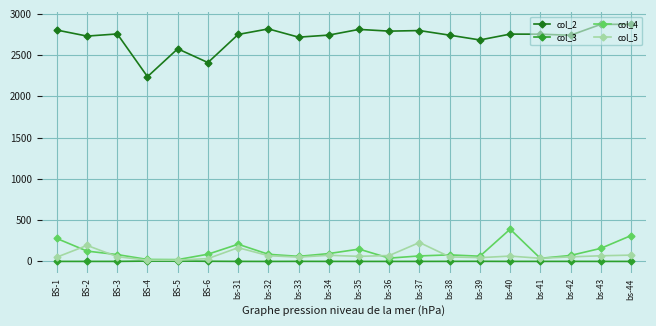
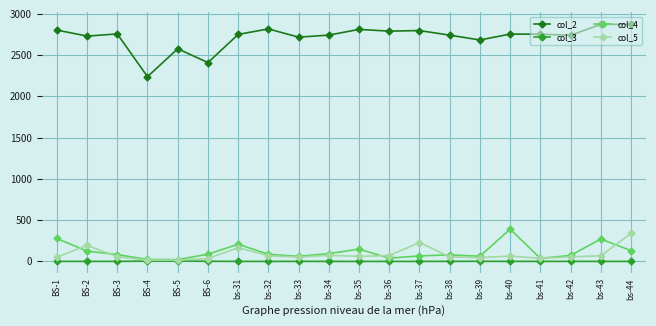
  {
    "col_4": {
      "BS-1": 300,
      "BS-2": 100,
      "BS-6": 100,
      "bs-31": 200,
      "bs-35": 200,
      "bs-36": 0,
      "bs-37": 100,
      "bs-40": 400,
-     "bs-43": 200,
-     "bs-44": 300
+     "bs-43": 300,
+     "bs-44": 100
    },
    "col_5": {
      "BS-1": 100,
      "BS-2": 200,
      "BS-6": 0,
      "bs-31": 200,
      "bs-35": 100,
      "bs-36": 100,
      "bs-37": 200,
      "bs-40": 100,
      "bs-43": 100,
-     "bs-44": 100
+     "bs-44": 300
    }
  }
